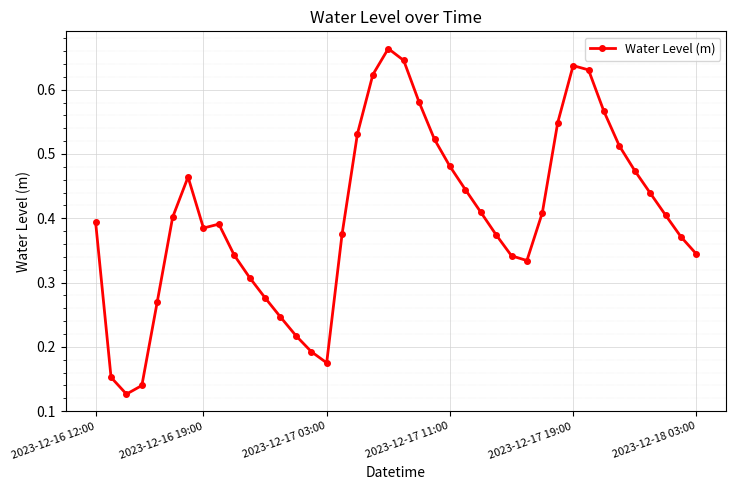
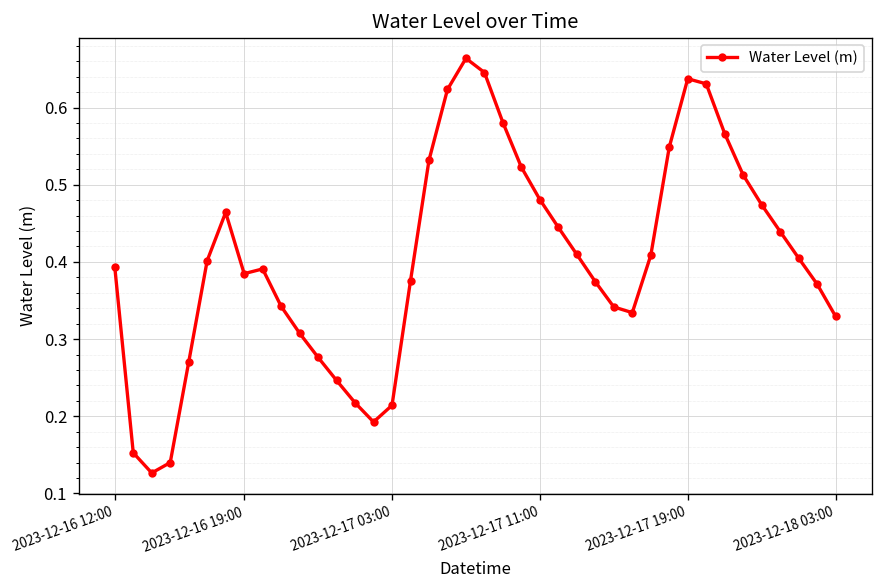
  {
    "2023-12-16 12:00": 0.39,
    "2023-12-16 19:00": 0.38,
-   "2023-12-17 03:00": 0.18,
+   "2023-12-17 03:00": 0.21,
    "2023-12-17 11:00": 0.48,
    "2023-12-17 19:00": 0.64,
-   "2023-12-18 03:00": 0.34
+   "2023-12-18 03:00": 0.33
  }
